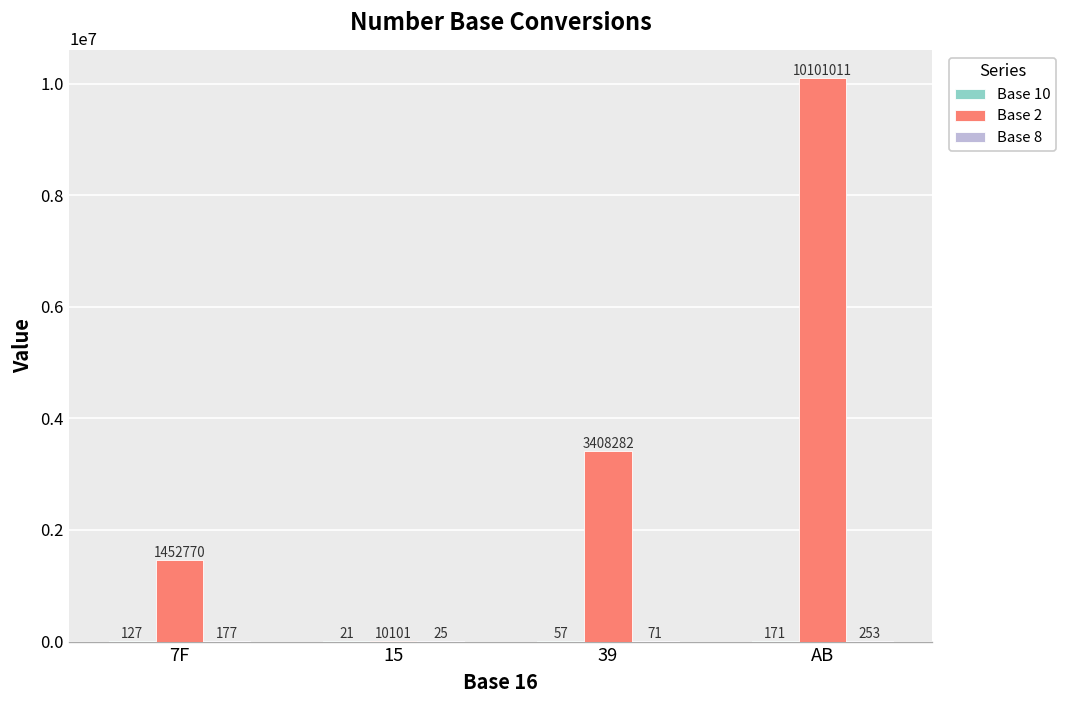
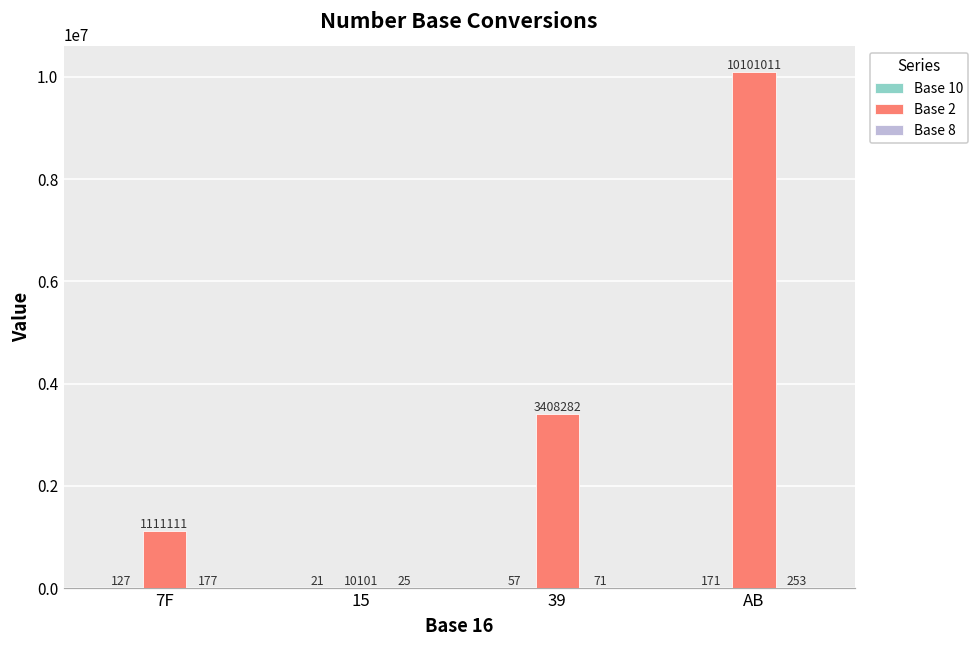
  {
    "Base 2": {
-     "7F": 1452770,
+     "7F": 1111111,
      "15": 10101,
      "39": 3408282,
      "AB": 10101011
    }
  }
